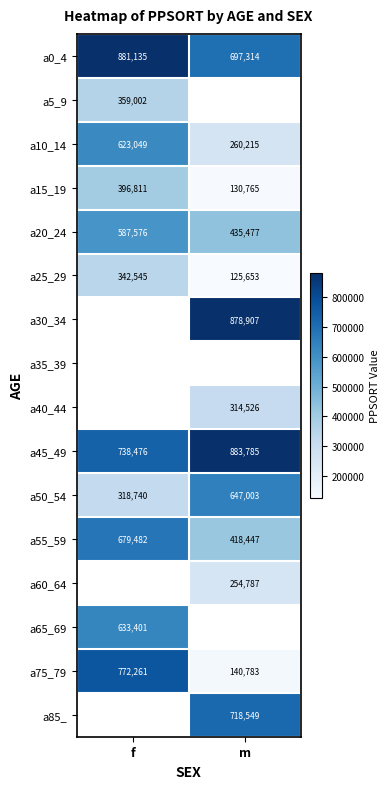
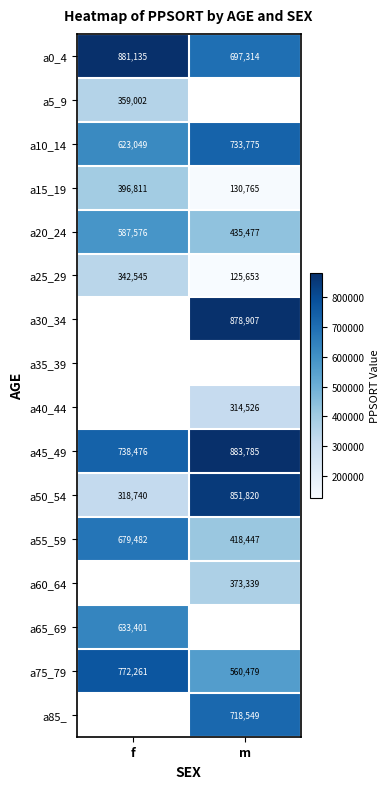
  {
    "a0_4": {
      "f": "881,135",
      "m": "697,314"
    },
    "a5_9": {
      "f": "359,002"
    },
    "a10_14": {
      "f": "623,049",
-     "m": "260,215"
+     "m": "733,775"
    },
    "a15_19": {
      "f": "396,811",
      "m": "130,765"
    },
    "a20_24": {
      "f": "587,576",
      "m": "435,477"
    },
    "a25_29": {
      "f": "342,545",
      "m": "125,653"
    },
    "a30_34": {
      "m": "878,907"
    },
    "a40_44": {
      "m": "314,526"
    },
    "a45_49": {
      "f": "738,476",
      "m": "883,785"
    },
    "a50_54": {
      "f": "318,740",
-     "m": "647,003"
+     "m": "851,820"
    },
    "a55_59": {
      "f": "679,482",
      "m": "418,447"
    },
    "a60_64": {
-     "m": "254,787"
+     "m": "373,339"
    },
    "a65_69": {
      "f": "633,401"
    },
    "a75_79": {
      "f": "772,261",
-     "m": "140,783"
+     "m": "560,479"
    },
    "a85_": {
      "m": "718,549"
    }
  }
